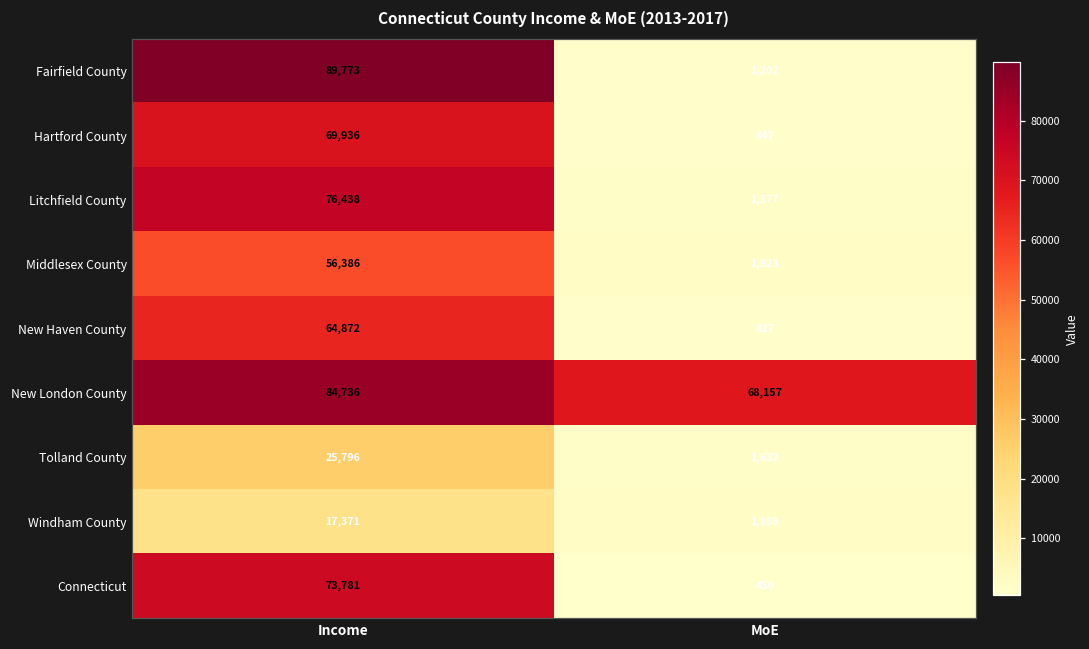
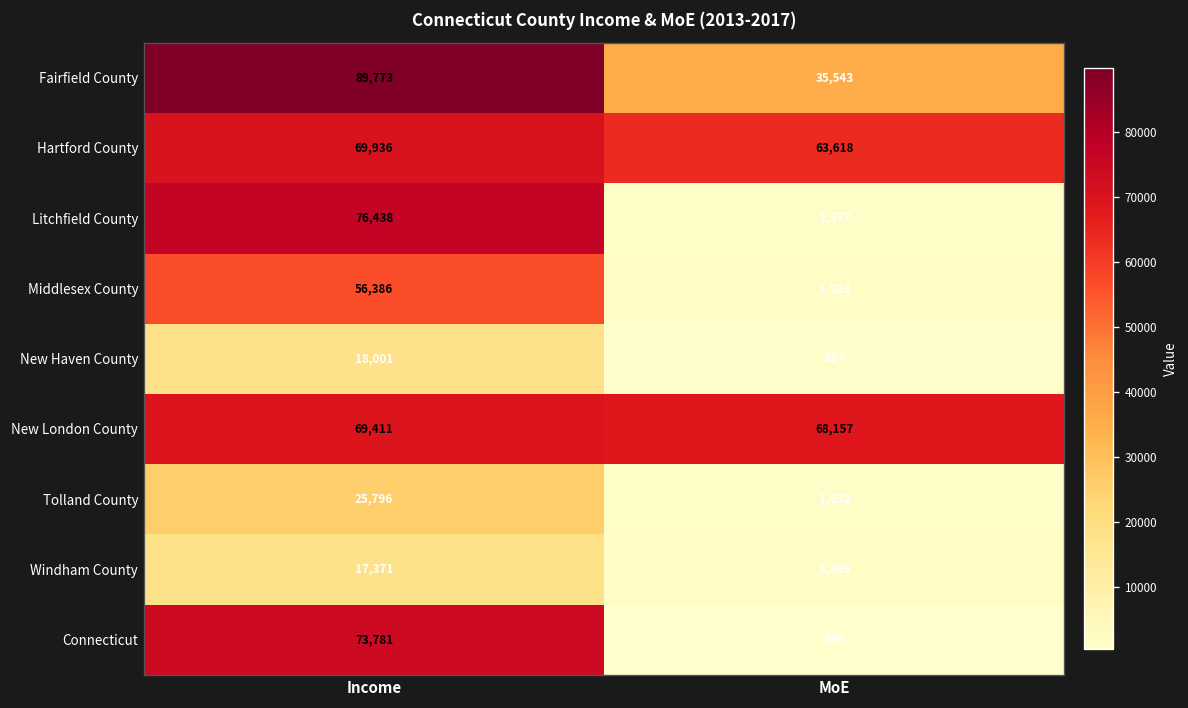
  {
    "Fairfield County": {
      "Income": "89,773",
-     "MoE": "1,202"
+     "MoE": "35,543"
    },
    "Hartford County": {
      "Income": "69,936",
-     "MoE": "847"
+     "MoE": "63,618"
    },
    "Litchfield County": {
      "Income": "76,438",
      "MoE": "1,577"
    },
    "Middlesex County": {
      "Income": "56,386",
      "MoE": "1,923"
    },
    "New Haven County": {
-     "Income": "64,872",
+     "Income": "18,001",
      "MoE": "827"
    },
    "New London County": {
-     "Income": "84,736",
+     "Income": "69,411",
      "MoE": "68,157"
    },
    "Tolland County": {
      "Income": "25,796",
      "MoE": "1,632"
    },
    "Windham County": {
      "Income": "17,371",
      "MoE": "1,889"
    },
    "Connecticut": {
      "Income": "73,781",
      "MoE": "450"
    }
  }
